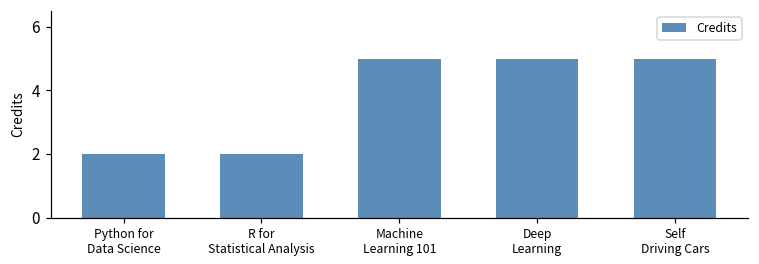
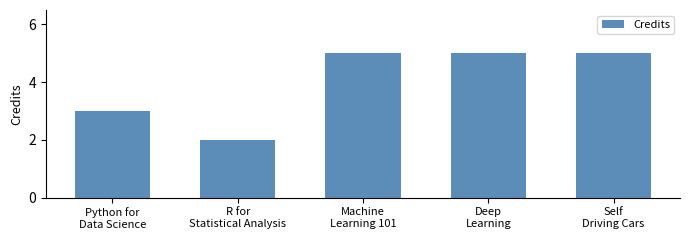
  {
-   "Python for Data Science": 2,
+   "Python for Data Science": 3,
    "R for Statistical Analysis": 2,
    "Machine Learning 101": 5,
    "Deep Learning": 5,
    "Self Driving Cars": 5
  }
